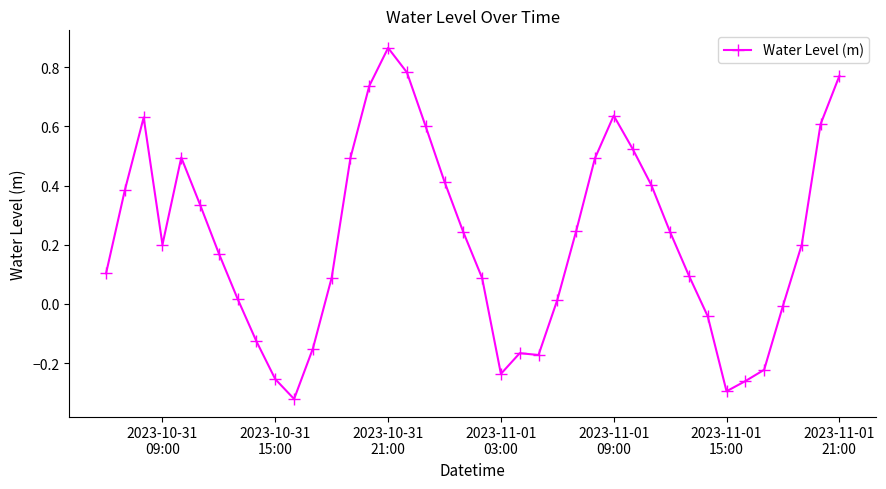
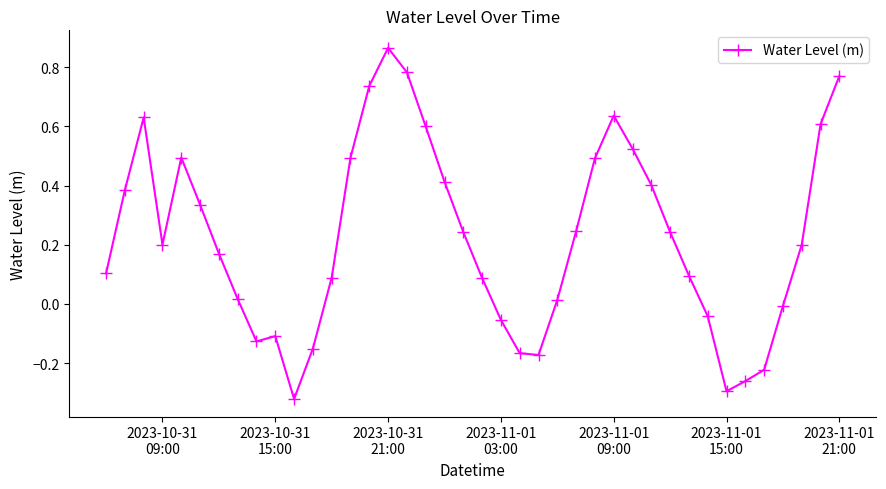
  {
    "2023-10-31 09:00": 0.20,
-   "2023-10-31 15:00": -0.25,
+   "2023-10-31 15:00": -0.11,
    "2023-10-31 21:00": 0.87,
-   "2023-11-01 03:00": -0.24,
+   "2023-11-01 03:00": -0.05,
    "2023-11-01 09:00": 0.64,
    "2023-11-01 15:00": -0.30,
    "2023-11-01 21:00": 0.77
  }
